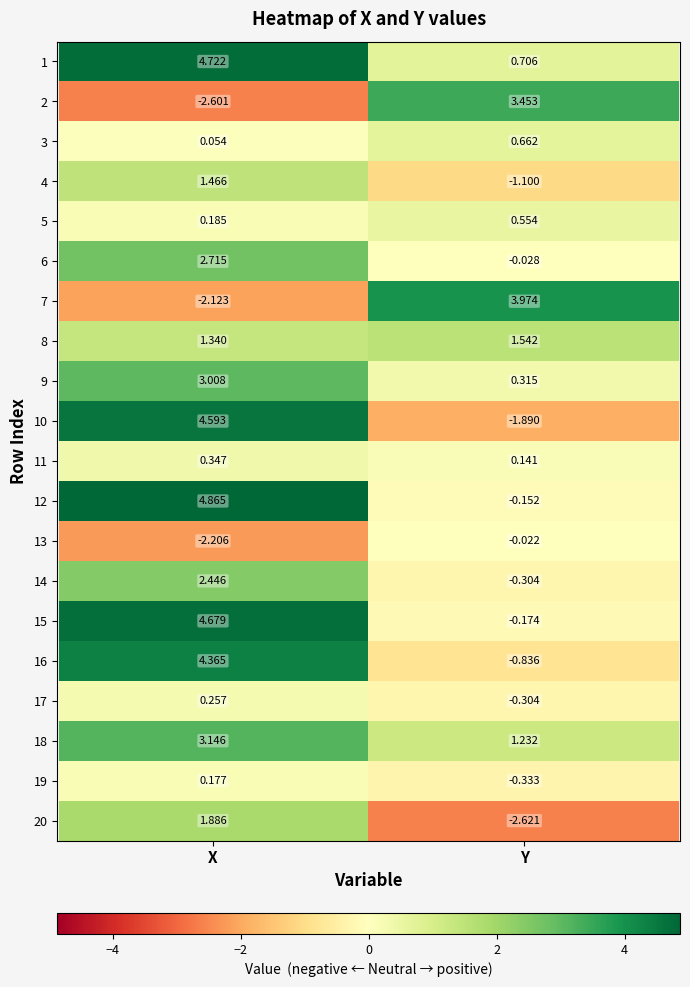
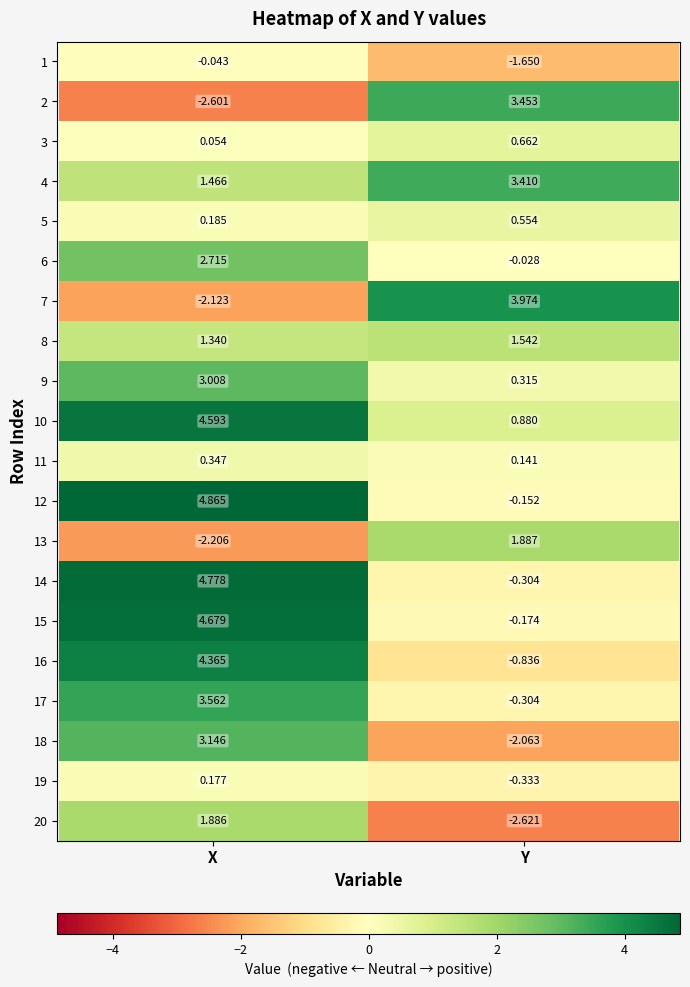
  {
    "1": {
-     "X": 4.722,
-     "Y": 0.706
+     "X": -0.043,
+     "Y": -1.650
    },
    "4": {
-     "Y": -1.100
+     "Y": 3.410
    },
    "10": {
-     "Y": -1.890
+     "Y": 0.880
    },
    "13": {
-     "Y": -0.022
+     "Y": 1.887
    },
    "14": {
-     "X": 2.446
+     "X": 4.778
    },
    "17": {
-     "X": 0.257
+     "X": 3.562
    },
    "18": {
-     "Y": 1.232
+     "Y": -2.063
    }
  }
